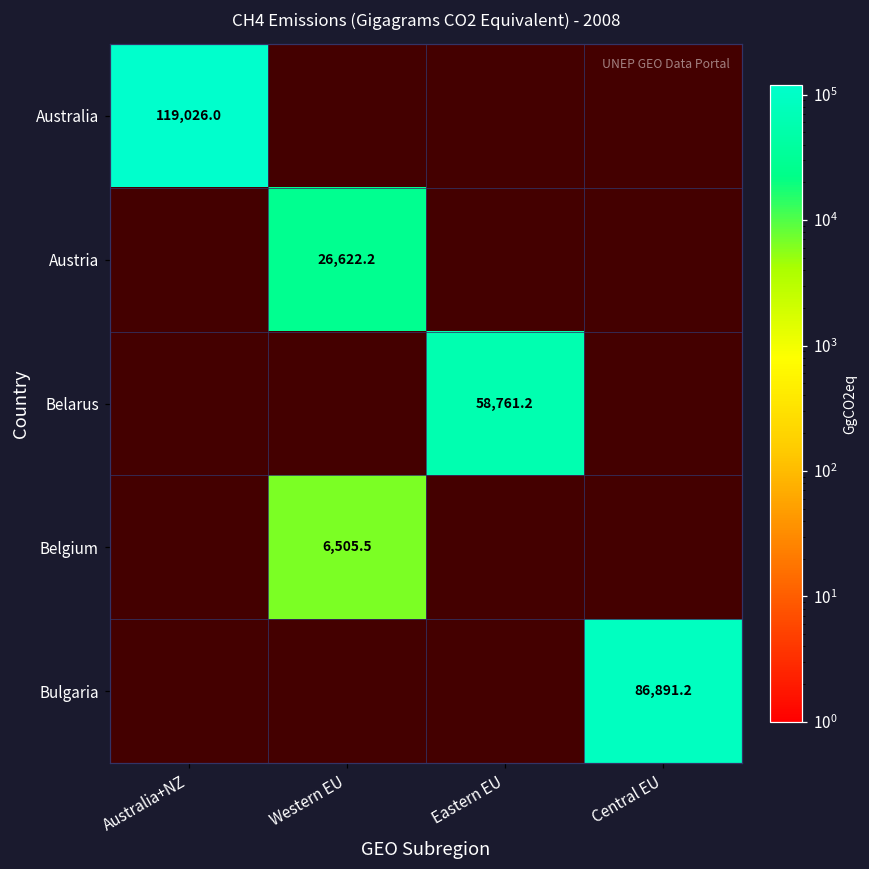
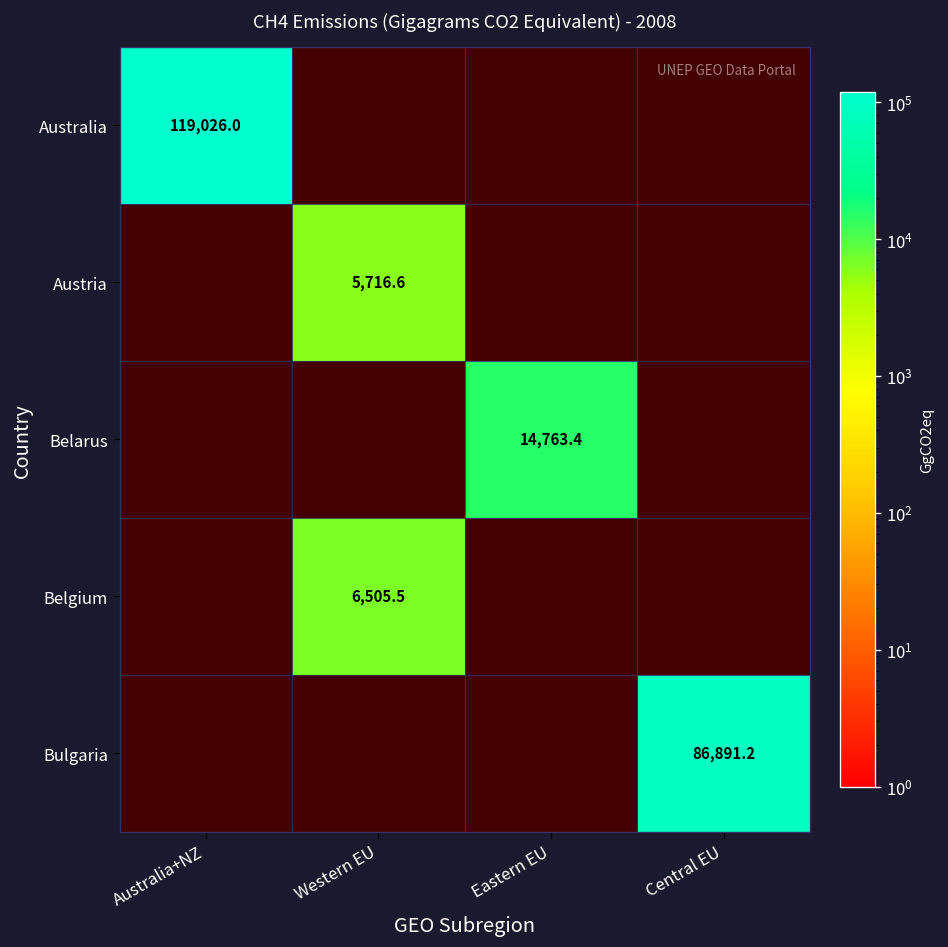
  {
    "Australia": {
      "Australia+NZ": "119,026.0"
    },
    "Austria": {
-     "Western EU": "26,622.2"
+     "Western EU": "5,716.6"
    },
    "Belarus": {
-     "Eastern EU": "58,761.2"
+     "Eastern EU": "14,763.4"
    },
    "Belgium": {
      "Western EU": "6,505.5"
    },
    "Bulgaria": {
      "Central EU": "86,891.2"
    }
  }
